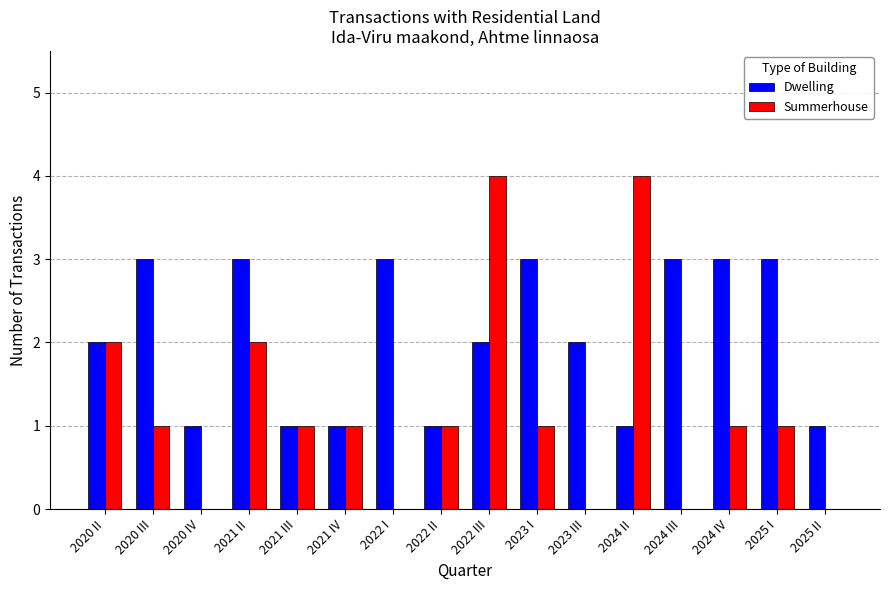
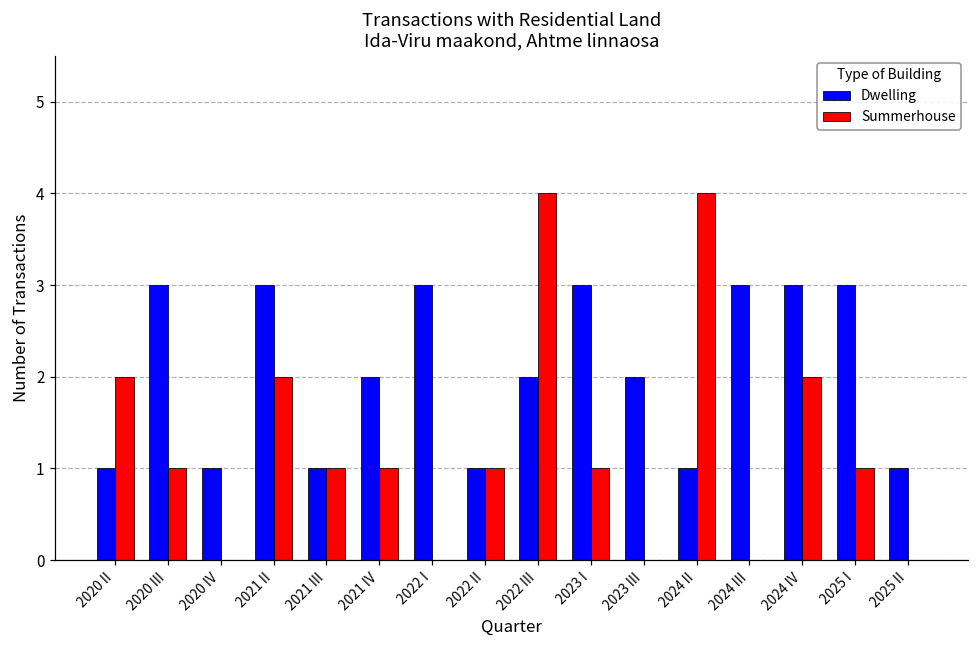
  {
    "Dwelling": {
-     "2020 II": 2,
+     "2020 II": 1,
      "2020 III": 3,
      "2020 IV": 1,
      "2021 II": 3,
      "2021 III": 1,
-     "2021 IV": 1,
+     "2021 IV": 2,
      "2022 I": 3,
      "2022 II": 1,
      "2022 III": 2,
      "2023 I": 3,
      "2023 III": 2,
      "2024 II": 1,
      "2024 III": 3,
      "2024 IV": 3,
      "2025 I": 3,
      "2025 II": 1
    },
    "Summerhouse": {
      "2020 II": 2,
      "2020 III": 1,
      "2020 IV": 0,
      "2021 II": 2,
      "2021 III": 1,
      "2021 IV": 1,
      "2022 I": 0,
      "2022 II": 1,
      "2022 III": 4,
      "2023 I": 1,
      "2023 III": 0,
      "2024 II": 4,
      "2024 III": 0,
-     "2024 IV": 1,
+     "2024 IV": 2,
      "2025 I": 1,
      "2025 II": 0
    }
  }
